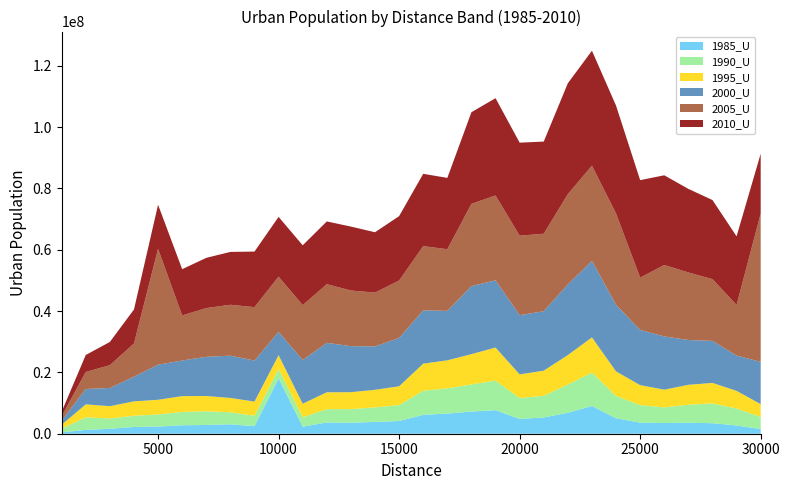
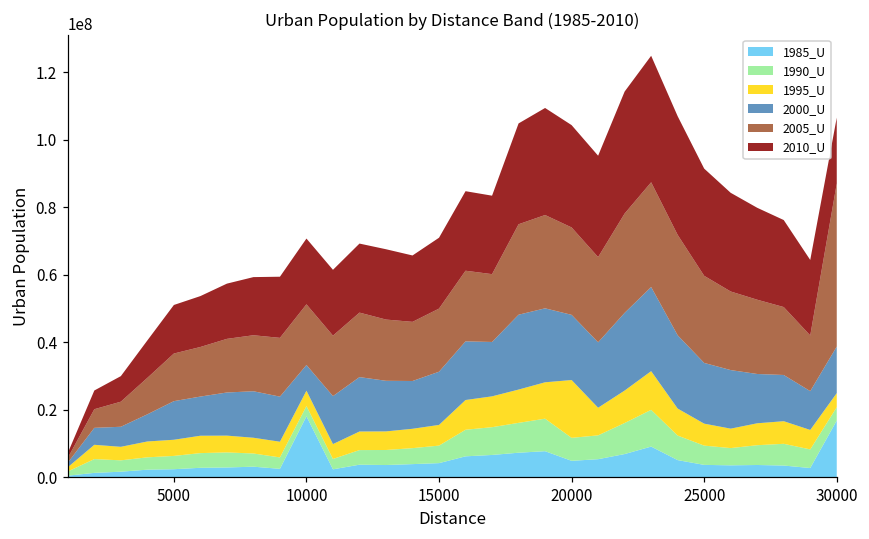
  {
    "1985_U": {
      "5000": 2000000,
      "10000": 18000000,
      "15000": 4000000,
      "20000": 5000000,
      "25000": 4000000,
-     "30000": 2000000
+     "30000": 17000000
    },
    "1990_U": {
      "5000": 4000000,
      "10000": 3000000,
      "15000": 5000000,
      "20000": 7000000,
      "25000": 6000000,
      "30000": 4000000
    },
    "1995_U": {
      "5000": 5000000,
      "10000": 5000000,
      "15000": 6000000,
-     "20000": 8000000,
+     "20000": 17000000,
      "25000": 7000000,
      "30000": 4000000
    },
    "2000_U": {
      "5000": 11000000,
      "10000": 8000000,
      "15000": 16000000,
      "20000": 19000000,
      "25000": 18000000,
      "30000": 14000000
    },
    "2005_U": {
-     "5000": 38000000,
+     "5000": 14000000,
      "10000": 18000000,
      "15000": 19000000,
      "20000": 26000000,
-     "25000": 17000000,
+     "25000": 26000000,
      "30000": 48000000
    },
    "2010_U": {
      "5000": 14000000,
      "10000": 19000000,
      "15000": 21000000,
      "20000": 30000000,
      "25000": 32000000,
      "30000": 20000000
    }
  }
